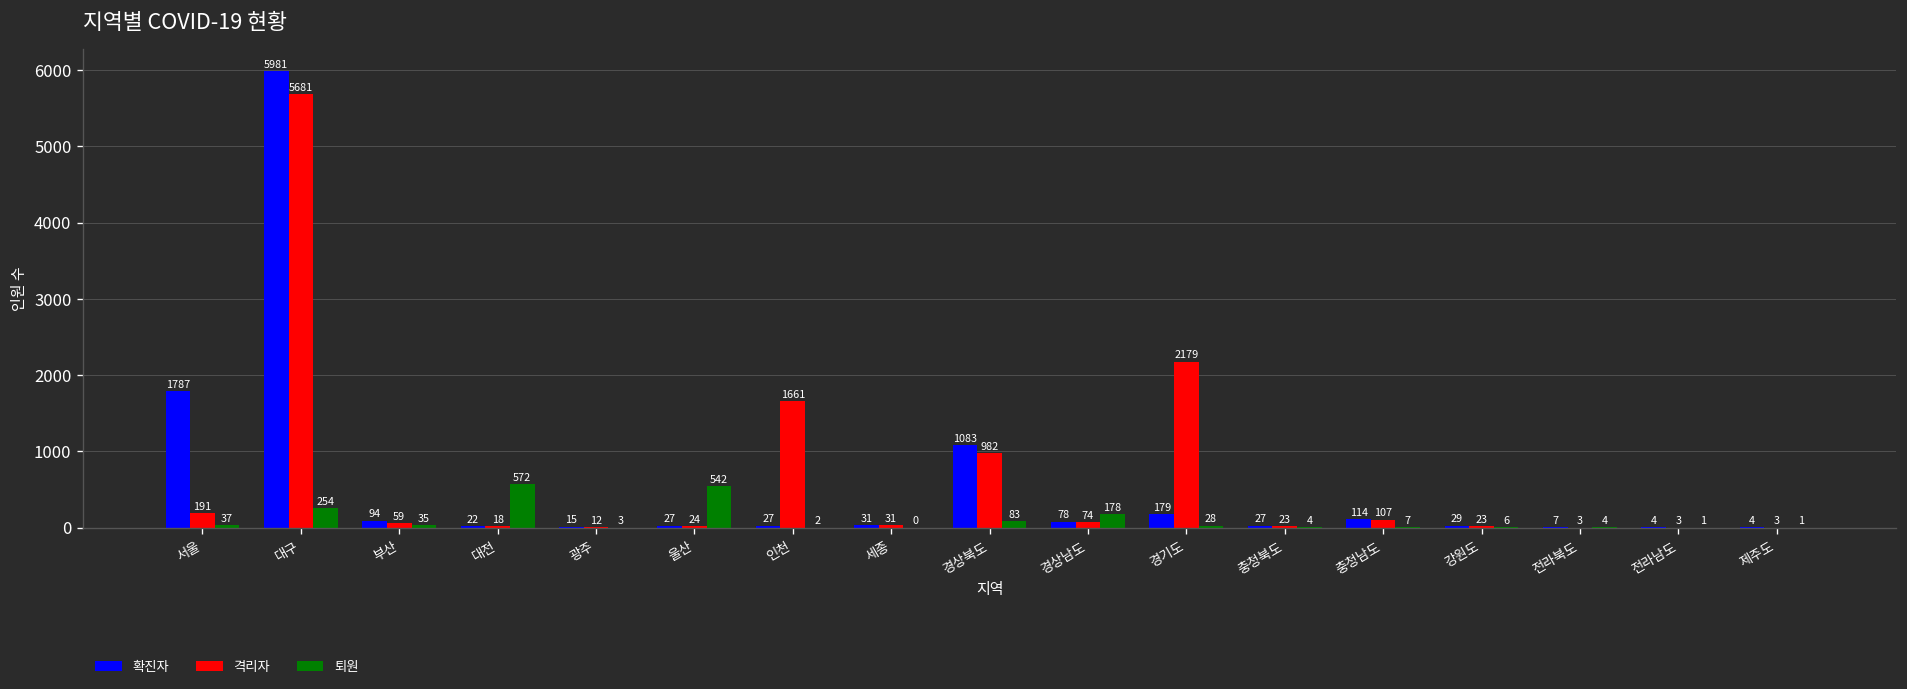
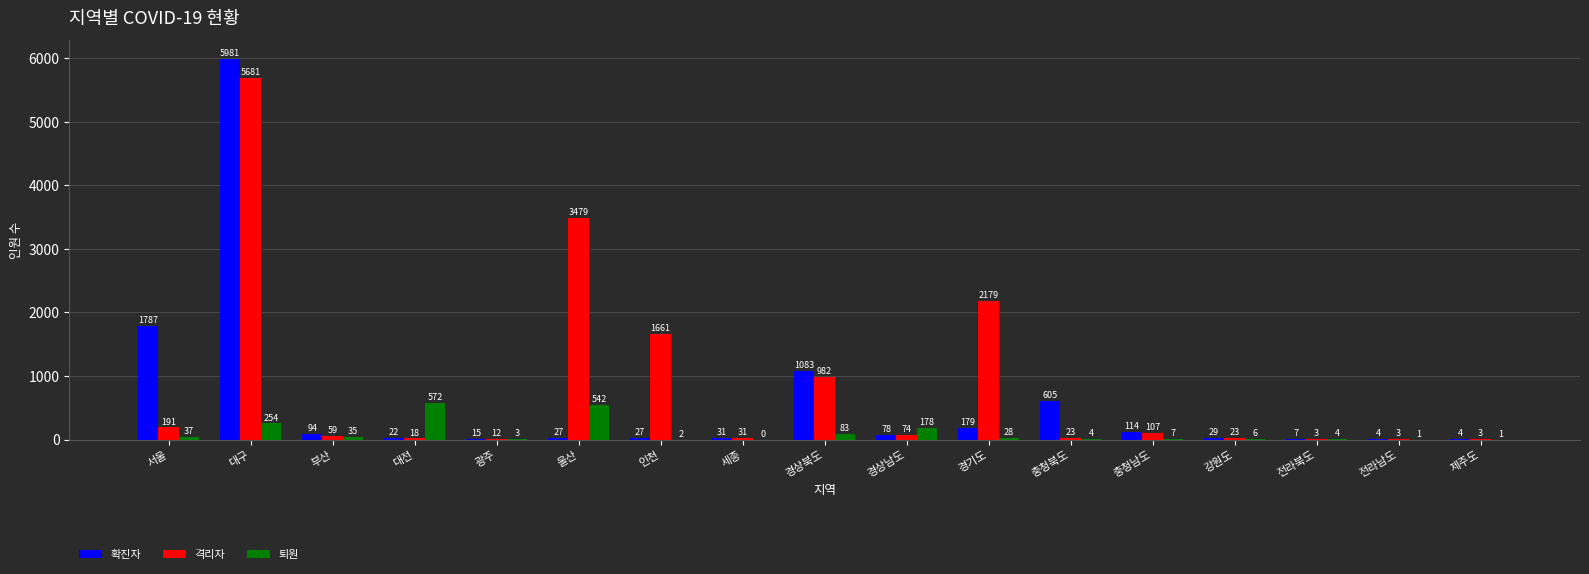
  {
    "확진자": {
      "서울": 1787,
      "대구": 5981,
      "부산": 94,
      "대전": 22,
      "광주": 15,
      "울산": 27,
      "인천": 27,
      "세종": 31,
      "경상북도": 1083,
      "경상남도": 78,
      "경기도": 179,
-     "충청북도": 27,
+     "충청북도": 605,
      "충청남도": 114,
      "강원도": 29,
      "전라북도": 7,
      "전라남도": 4,
      "제주도": 4
    },
    "격리자": {
      "서울": 191,
      "대구": 5681,
      "부산": 59,
      "대전": 18,
      "광주": 12,
-     "울산": 24,
+     "울산": 3479,
      "인천": 1661,
      "세종": 31,
      "경상북도": 982,
      "경상남도": 74,
      "경기도": 2179,
      "충청북도": 23,
      "충청남도": 107,
      "강원도": 23,
      "전라북도": 3,
      "전라남도": 3,
      "제주도": 3
    },
    "퇴원": {
      "서울": 37,
      "대구": 254,
      "부산": 35,
      "대전": 572,
      "광주": 3,
      "울산": 542,
      "인천": 2,
      "세종": 0,
      "경상북도": 83,
      "경상남도": 178,
      "경기도": 28,
      "충청북도": 4,
      "충청남도": 7,
      "강원도": 6,
      "전라북도": 4,
      "전라남도": 1,
      "제주도": 1
    }
  }
